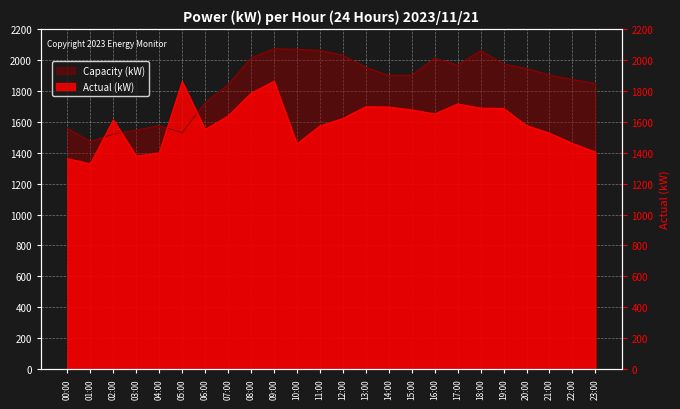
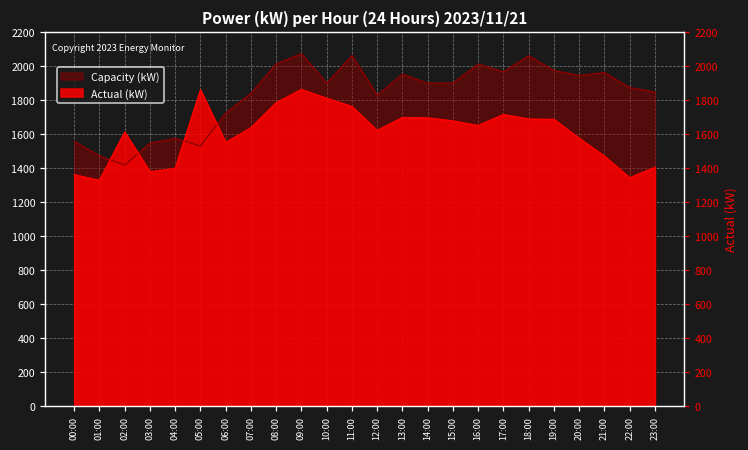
  {
    "Capacity (kW)": {
      "00:00": 1560,
      "01:00": 1470,
-     "02:00": 1520,
+     "02:00": 1420,
      "03:00": 1550,
      "04:00": 1580,
      "05:00": 1530,
      "06:00": 1720,
      "07:00": 1840,
      "08:00": 2010,
      "09:00": 2070,
-     "10:00": 2070,
+     "10:00": 1900,
      "11:00": 2060,
-     "12:00": 2030,
+     "12:00": 1830,
      "13:00": 1950,
      "14:00": 1900,
      "15:00": 1900,
      "16:00": 2010,
      "17:00": 1970,
      "18:00": 2060,
      "19:00": 1970,
      "20:00": 1940,
-     "21:00": 1900,
+     "21:00": 1960,
      "22:00": 1870,
      "23:00": 1850
    },
    "Actual (kW)": {
      "00:00": 1360,
      "01:00": 1330,
      "02:00": 1610,
      "03:00": 1380,
      "04:00": 1400,
      "05:00": 1860,
      "06:00": 1550,
      "07:00": 1640,
      "08:00": 1780,
      "09:00": 1860,
-     "10:00": 1460,
-     "11:00": 1570,
+     "10:00": 1810,
+     "11:00": 1760,
      "12:00": 1620,
      "13:00": 1700,
      "14:00": 1700,
      "15:00": 1680,
      "16:00": 1650,
      "17:00": 1720,
      "18:00": 1690,
      "19:00": 1690,
      "20:00": 1580,
-     "21:00": 1530,
-     "22:00": 1460,
+     "21:00": 1470,
+     "22:00": 1340,
      "23:00": 1400
    }
  }
